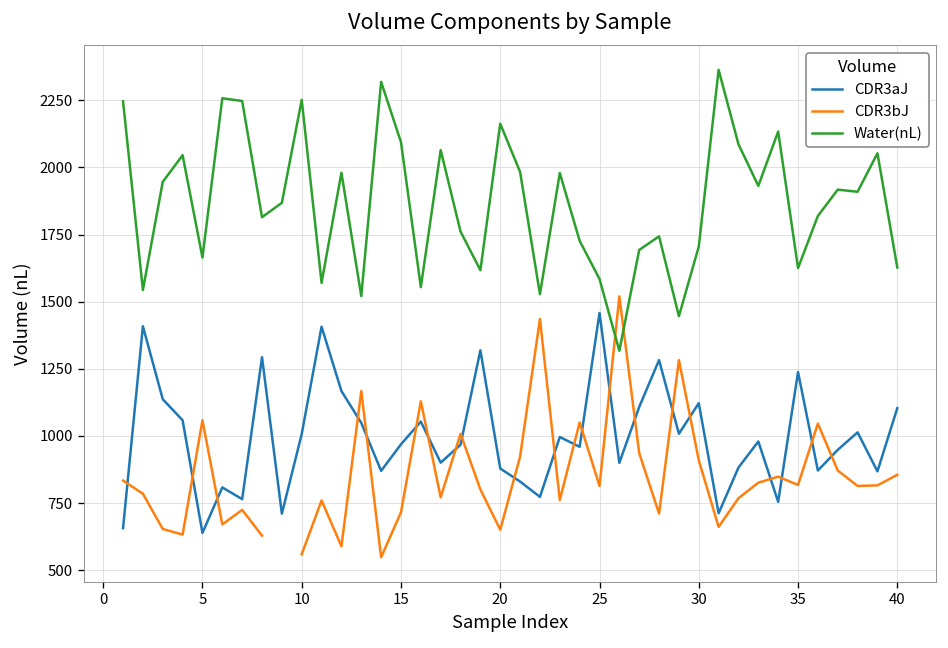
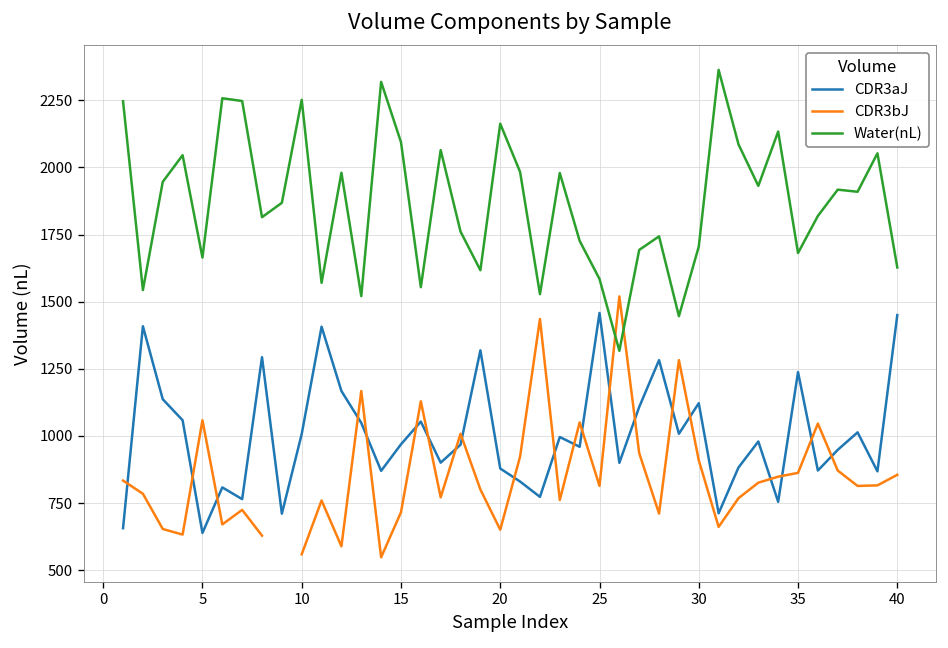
  {
    "CDR3aJ": {
      "5": 640,
      "10": 1010,
      "15": 970,
      "20": 880,
      "25": 1460,
      "30": 1120,
      "35": 1240,
-     "40": 1100
+     "40": 1450
    },
    "CDR3bJ": {
      "5": 1060,
      "10": 560,
      "15": 720,
      "20": 650,
      "25": 810,
      "30": 910,
-     "35": 820,
+     "35": 860,
      "40": 860
    },
    "Water(nL)": {
      "5": 1660,
      "10": 2250,
      "15": 2090,
      "20": 2160,
      "25": 1580,
      "30": 1710,
-     "35": 1630,
+     "35": 1680,
      "40": 1630
    }
  }
